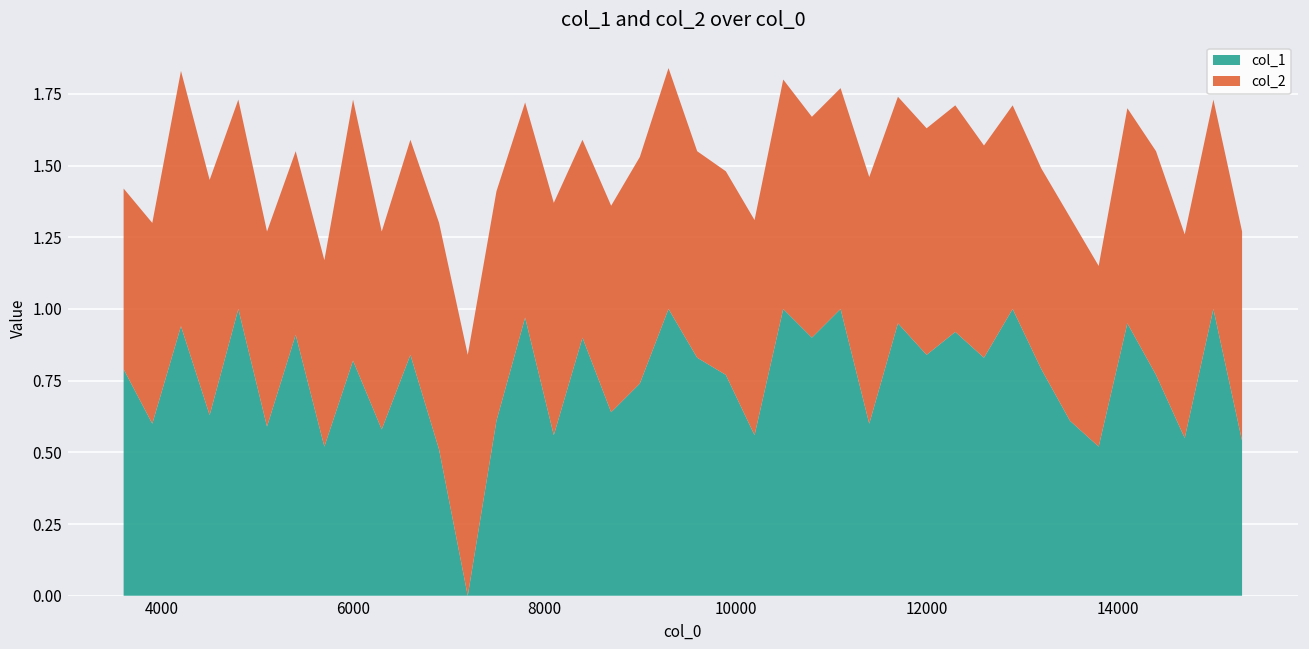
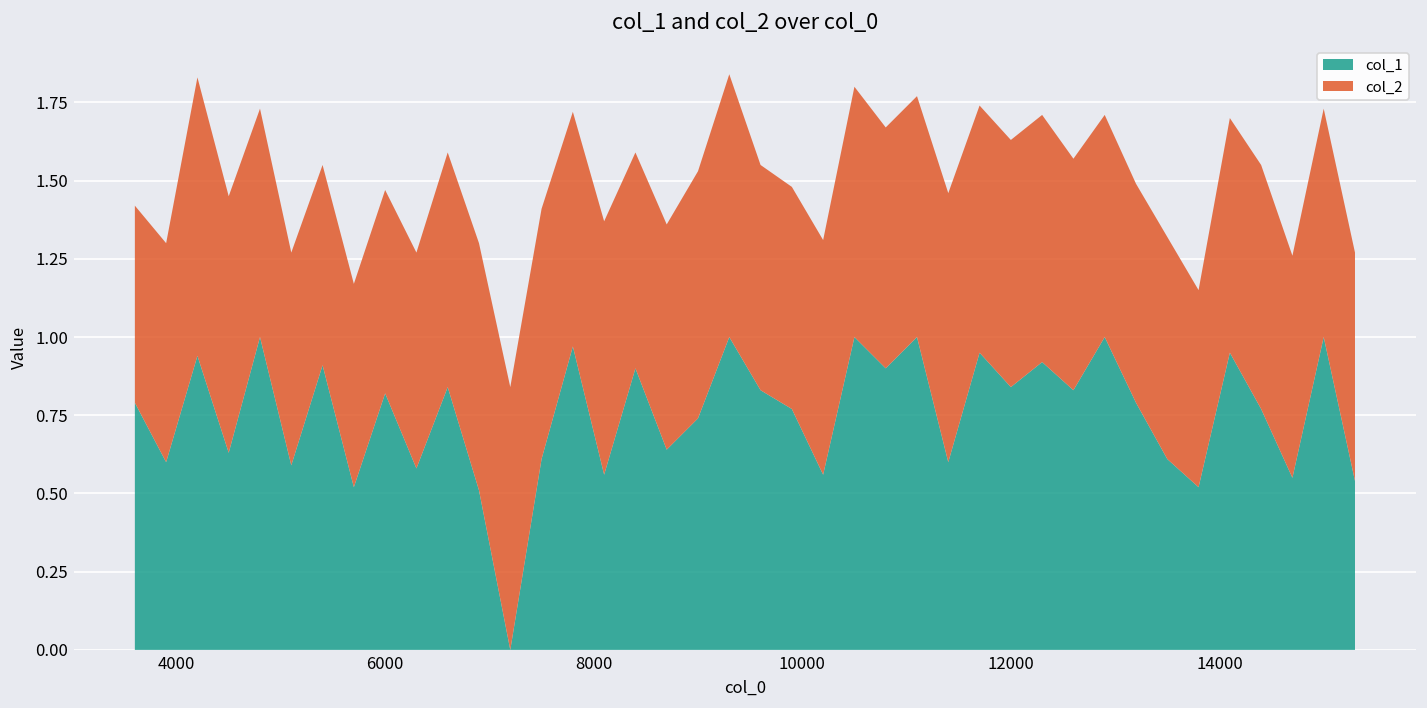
  {
    "col_1": {
      "6000": 0.82,
      "12000": 0.84
    },
    "col_2": {
-     "6000": 0.91,
+     "6000": 0.65,
      "12000": 0.79
    }
  }
